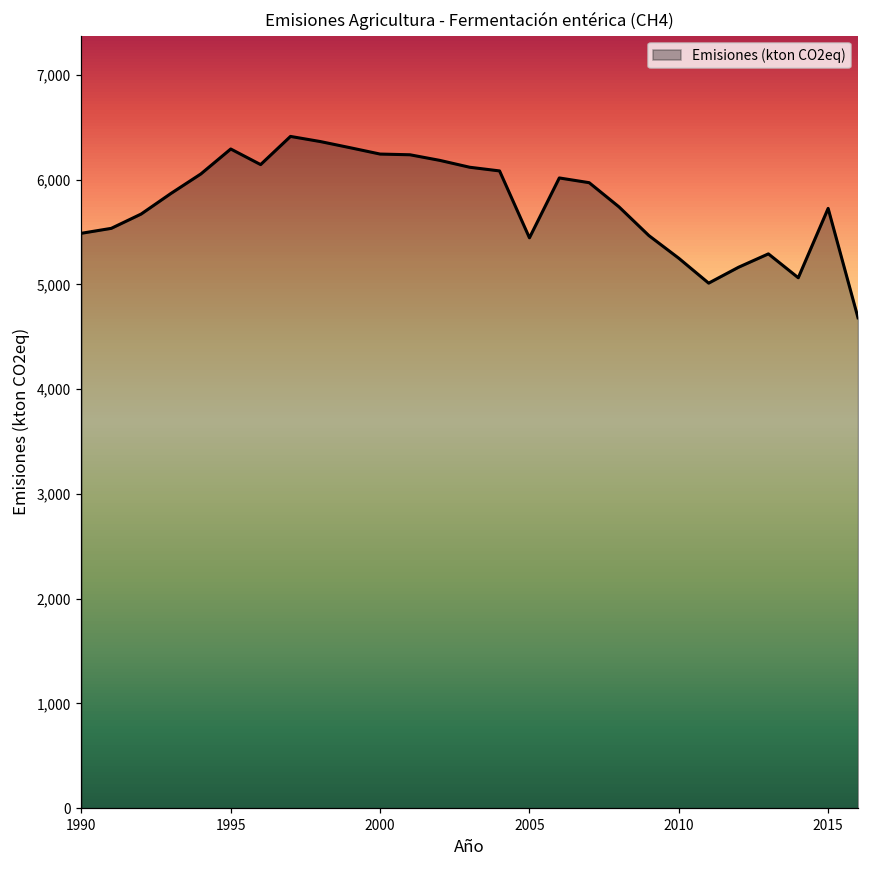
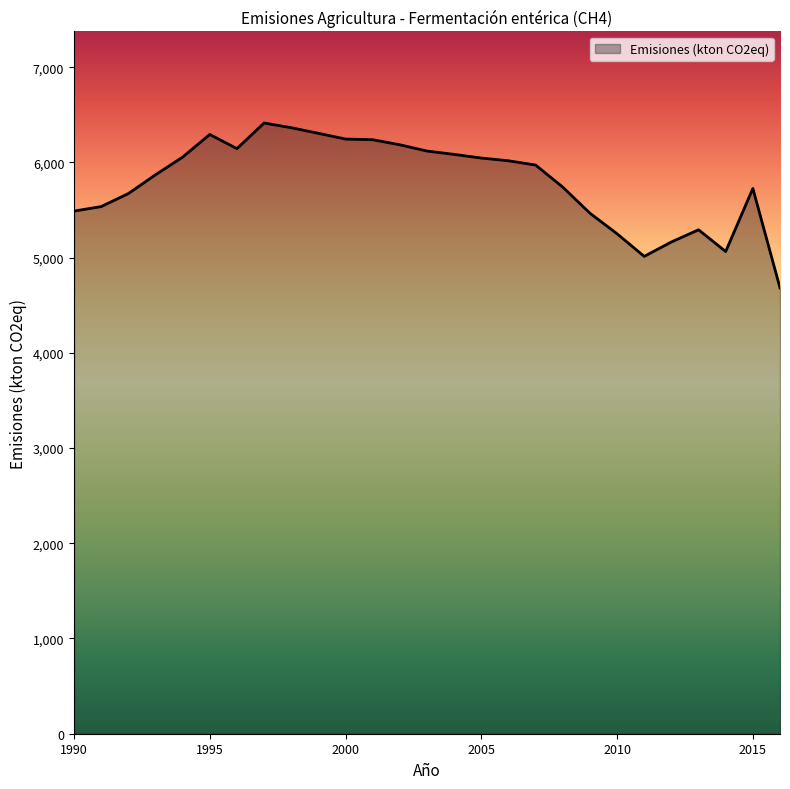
  {
    "1990": "5,500",
    "1995": "6,300",
    "2000": "6,200",
-   "2005": "5,400",
+   "2005": "6,000",
    "2010": "5,300",
    "2015": "5,700"
  }
